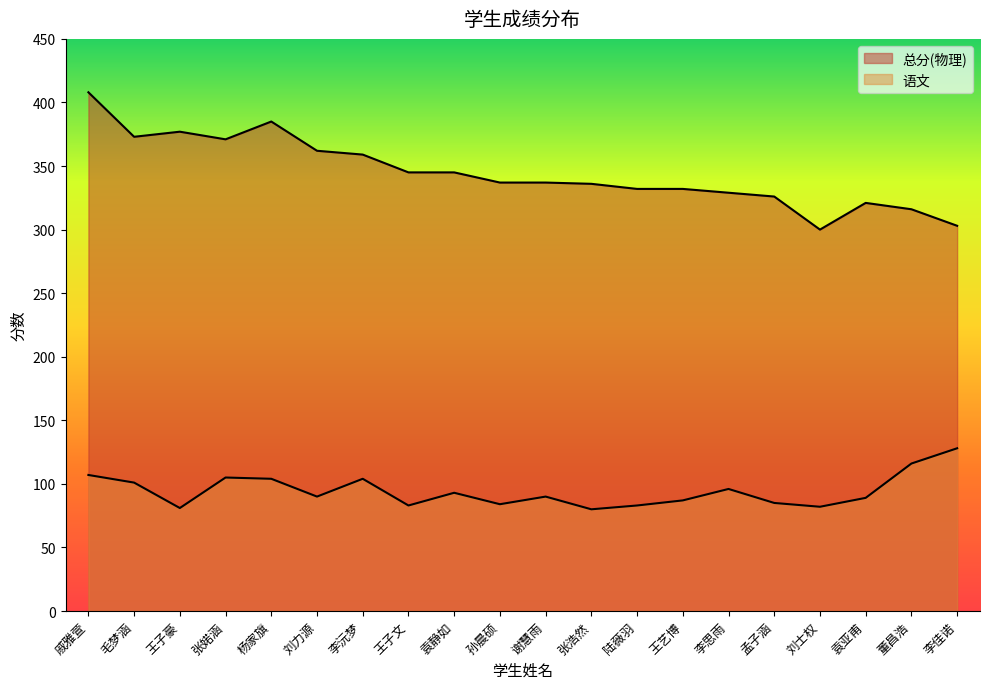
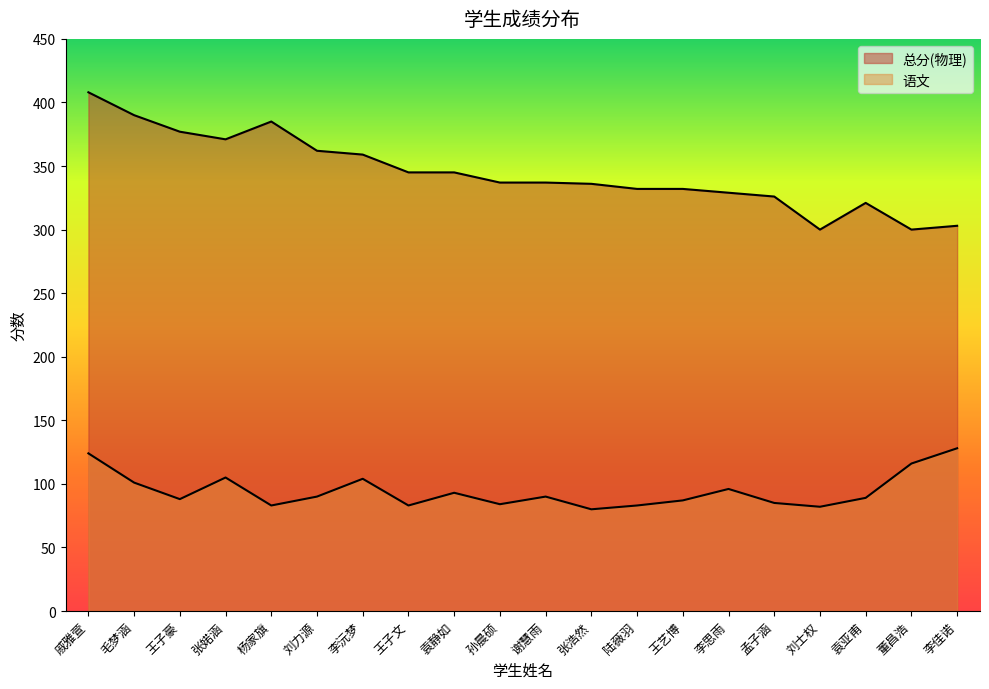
  {
    "总分(物理)": {
      "戚雅萱": 408,
-     "毛梦涵": 373,
+     "毛梦涵": 390,
      "王子豪": 377,
      "张婼涵": 371,
      "杨家旗": 385,
      "刘力源": 362,
      "李沅梦": 359,
      "王子文": 345,
      "袁静如": 345,
      "孙晨硕": 337,
      "谢慧雨": 337,
      "张浩然": 336,
      "陆薇羽": 332,
      "王艺博": 332,
      "李思雨": 329,
      "孟子涵": 326,
      "刘士权": 300,
      "袁亚甫": 321,
-     "董昌浩": 316,
+     "董昌浩": 300,
      "李佳诺": 303
    },
    "语文": {
-     "戚雅萱": 107,
+     "戚雅萱": 124,
      "毛梦涵": 101,
-     "王子豪": 81,
+     "王子豪": 88,
      "张婼涵": 105,
-     "杨家旗": 104,
+     "杨家旗": 83,
      "刘力源": 90,
      "李沅梦": 104,
      "王子文": 83,
      "袁静如": 93,
      "孙晨硕": 84,
      "谢慧雨": 90,
      "张浩然": 80,
      "陆薇羽": 83,
      "王艺博": 87,
      "李思雨": 96,
      "孟子涵": 85,
      "刘士权": 82,
      "袁亚甫": 89,
      "董昌浩": 116,
      "李佳诺": 128
    }
  }
